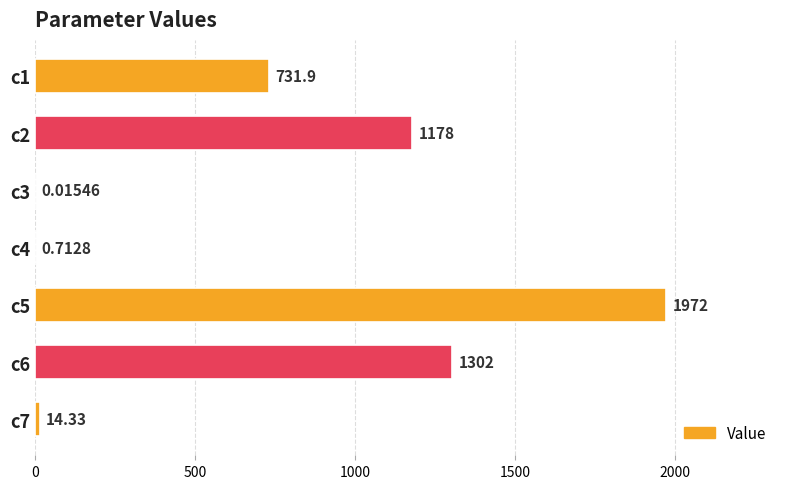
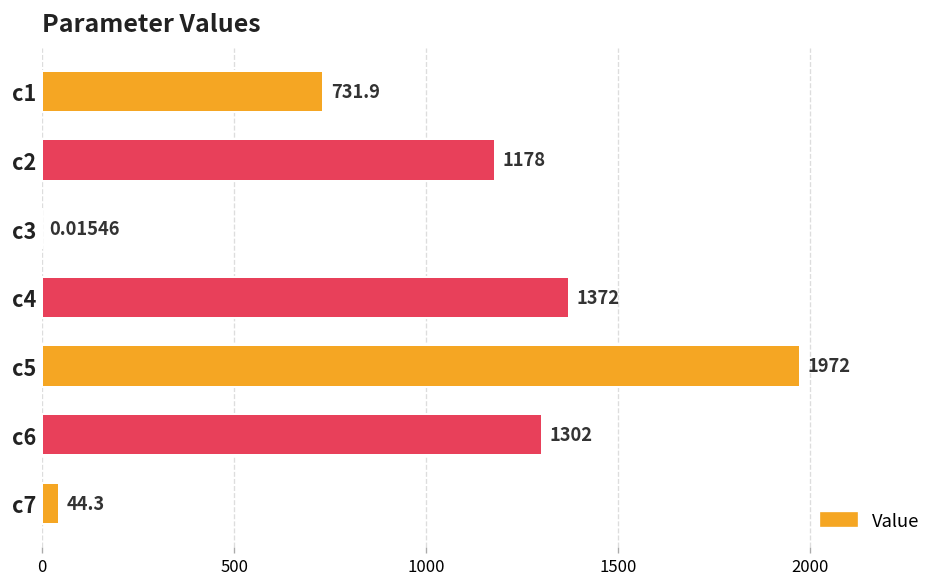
  {
    "c1": 731.9,
    "c2": 1178,
    "c3": 0.01546,
-   "c4": 0.7128,
+   "c4": 1372,
    "c5": 1972,
    "c6": 1302,
-   "c7": 14.33
+   "c7": 44.3
  }
